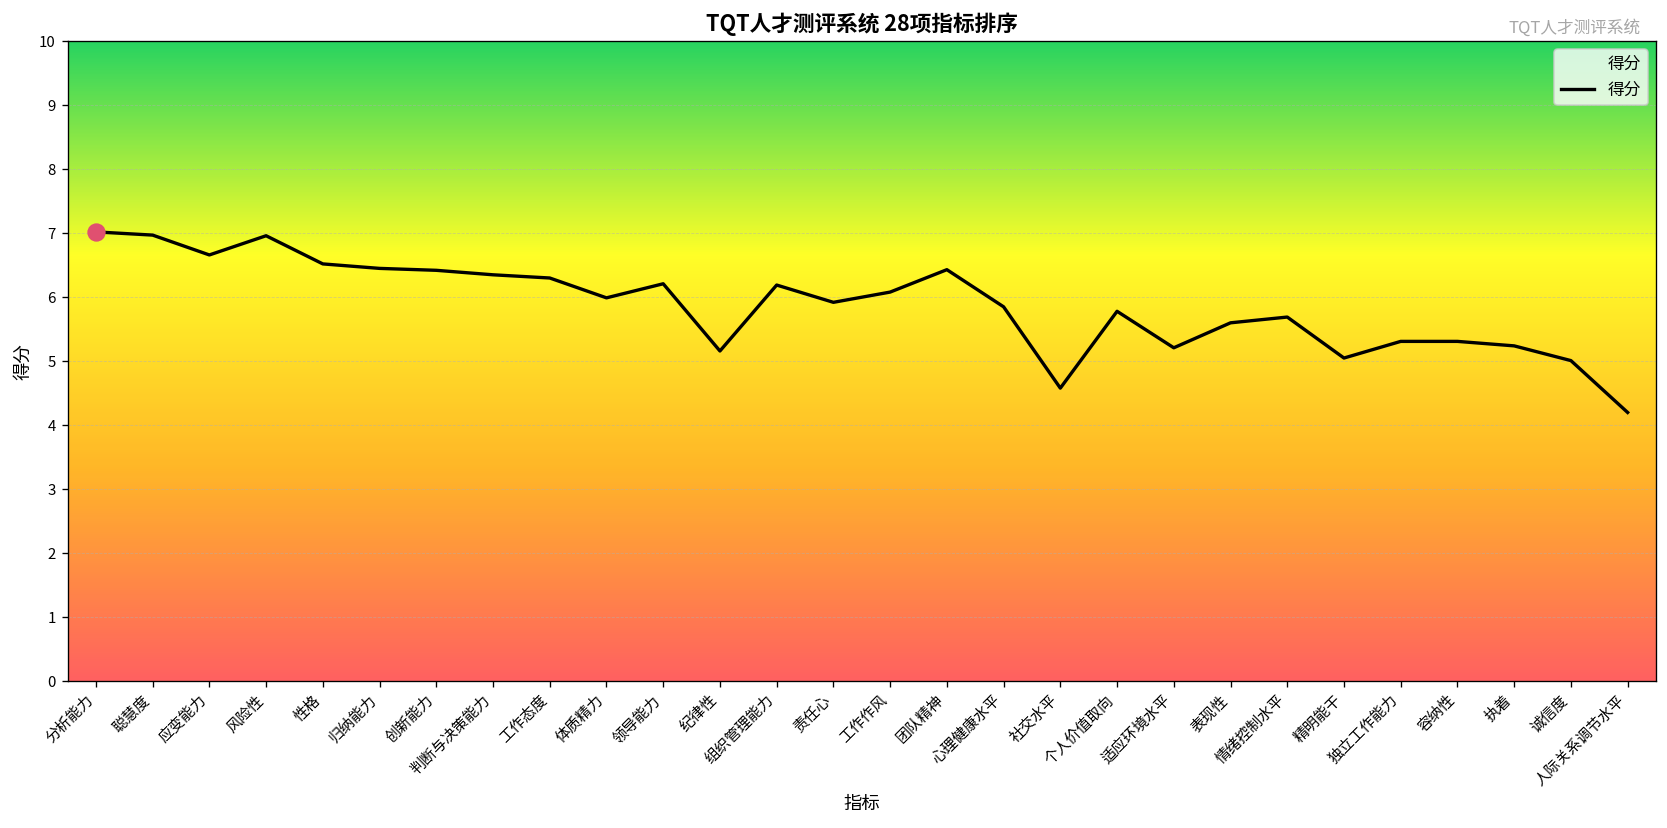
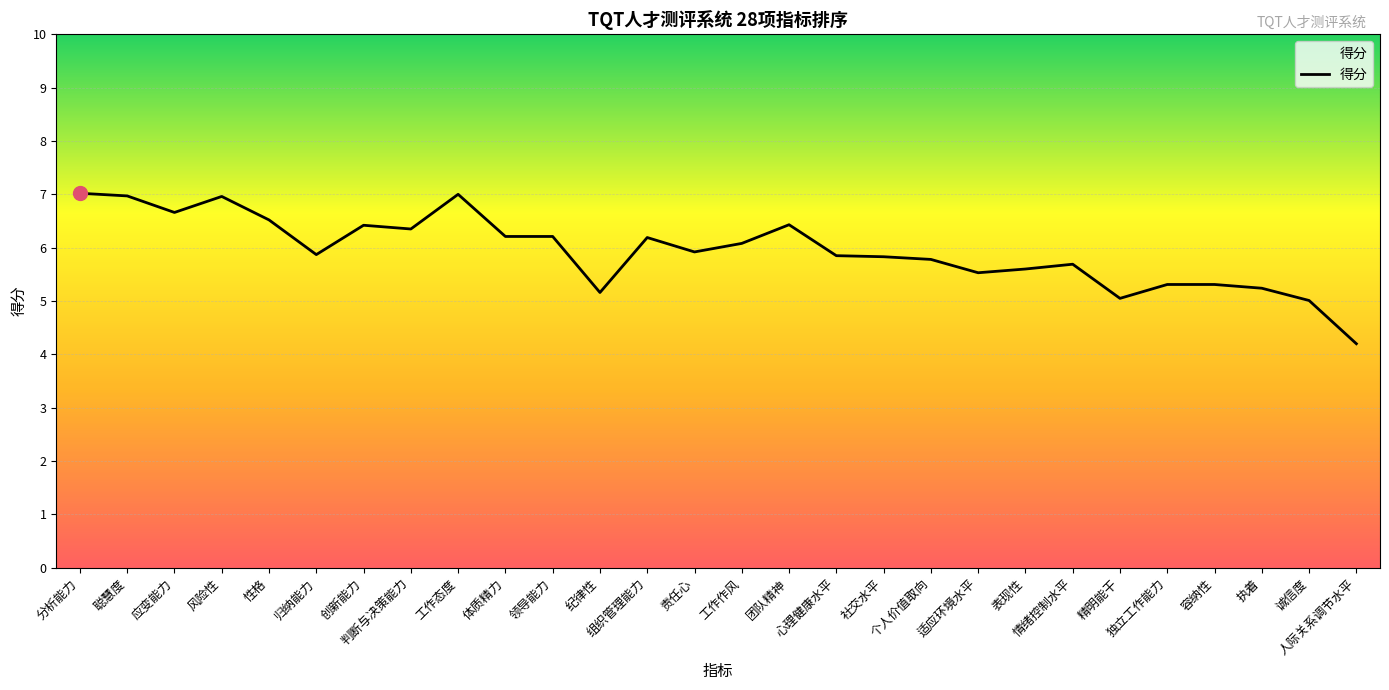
  {
    "得分": {
      "聪慧度": 7.0,
      "应变能力": 6.7,
      "风险性": 7.0,
      "性格": 6.5,
-     "归纳能力": 6.5,
+     "归纳能力": 5.9,
      "创新能力": 6.4,
      "判断与决策能力": 6.4,
-     "工作态度": 6.3,
-     "体质精力": 6.0,
+     "工作态度": 7.0,
+     "体质精力": 6.2,
      "领导能力": 6.2,
      "纪律性": 5.2,
      "组织管理能力": 6.2,
      "责任心": 5.9,
      "工作作风": 6.1,
      "团队精神": 6.4,
      "心理健康水平": 5.9,
-     "社交水平": 4.6,
+     "社交水平": 5.8,
      "个人价值取向": 5.8,
-     "适应环境水平": 5.2,
+     "适应环境水平": 5.5,
      "表现性": 5.6,
      "情绪控制水平": 5.7,
      "精明能干": 5.1,
      "独立工作能力": 5.3,
      "容纳性": 5.3,
      "执着": 5.2,
      "诚信度": 5.0,
      "人际关系调节水平": 4.2
    }
  }
